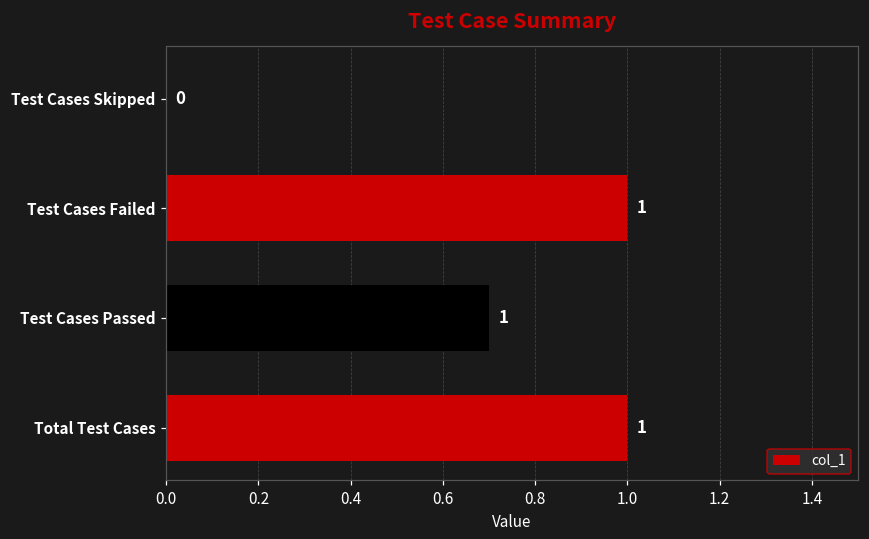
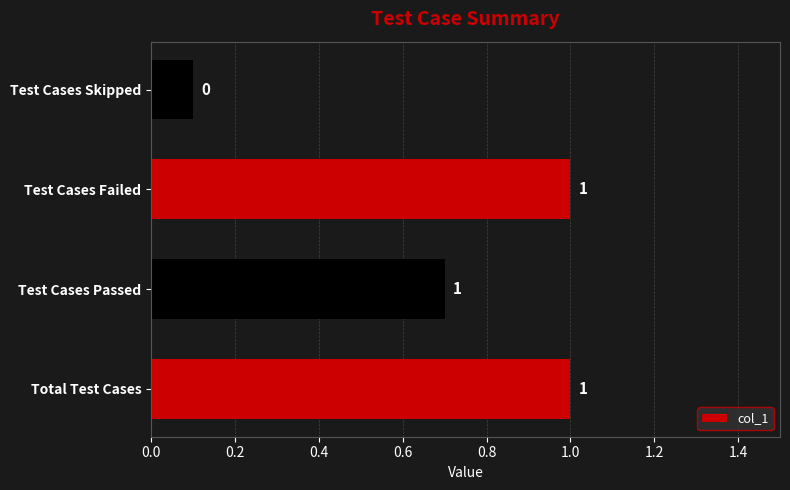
  {
-   "Test Cases Skipped": 0.0
+   "Test Cases Skipped": 0.1
  }
